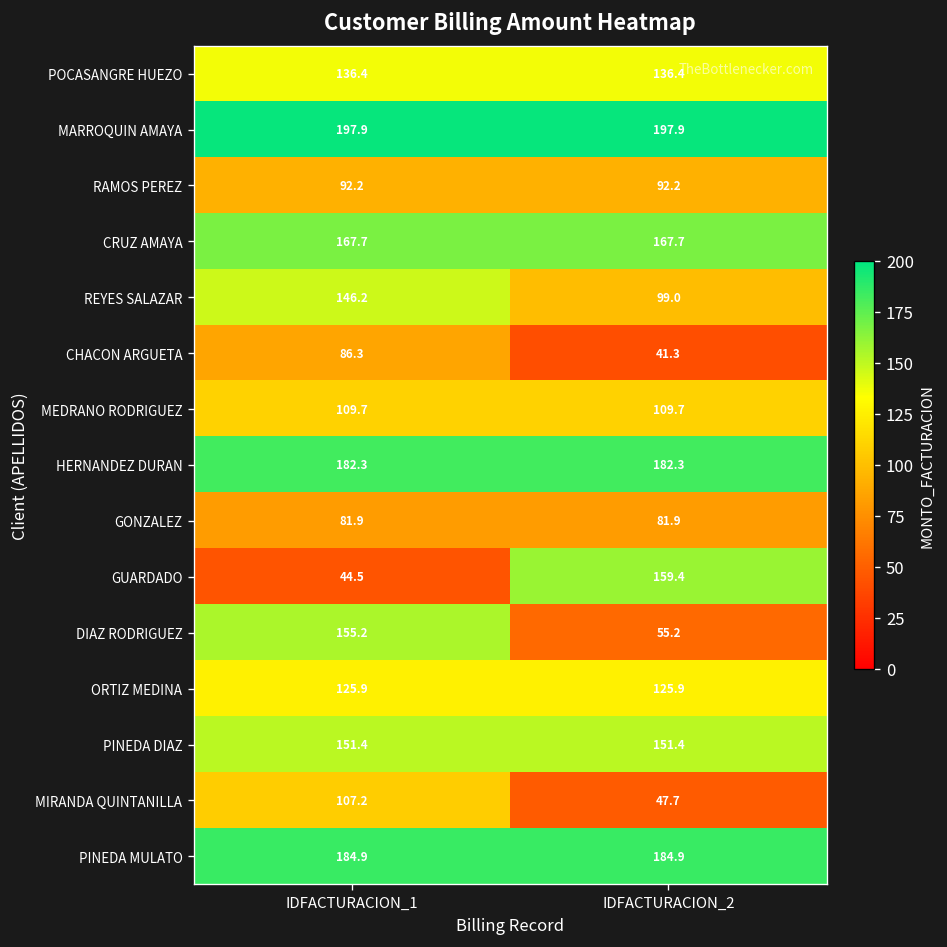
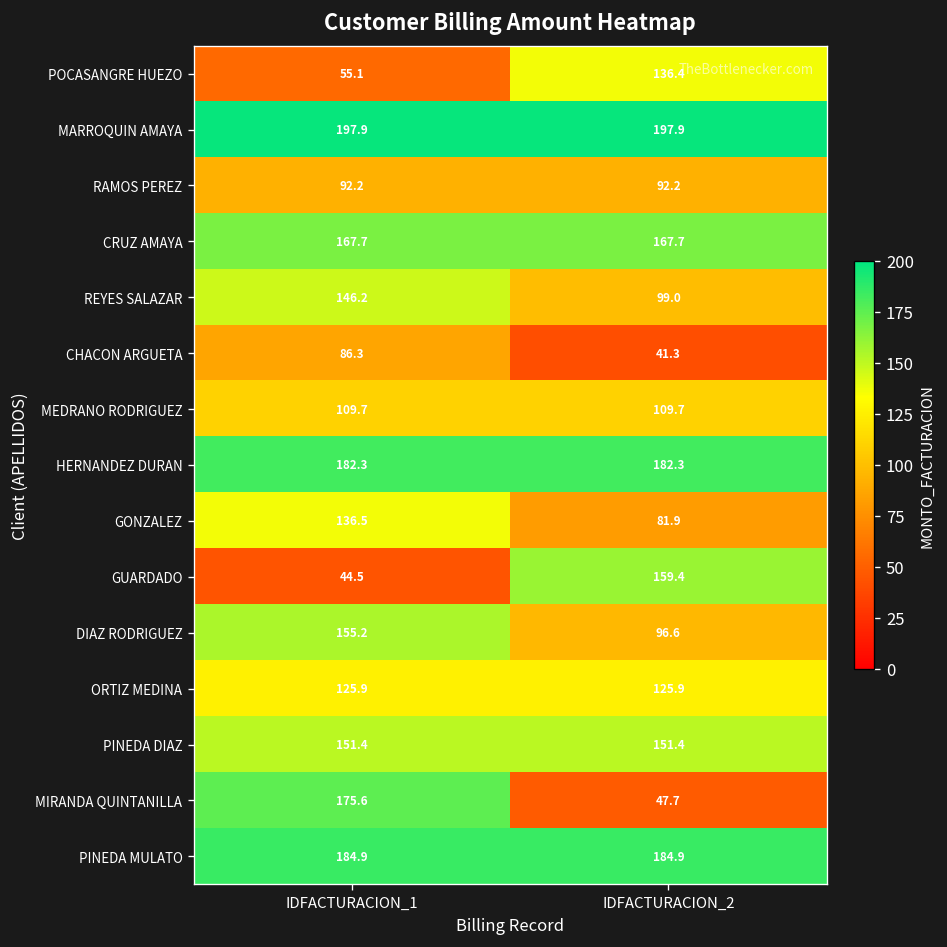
  {
    "POCASANGRE HUEZO": {
-     "IDFACTURACION_1": 136.4
+     "IDFACTURACION_1": 55.1
    },
    "MARROQUIN AMAYA": {
      "IDFACTURACION_1": 197.9,
      "IDFACTURACION_2": 197.9
    },
    "RAMOS PEREZ": {
      "IDFACTURACION_1": 92.2,
      "IDFACTURACION_2": 92.2
    },
    "CRUZ AMAYA": {
      "IDFACTURACION_1": 167.7,
      "IDFACTURACION_2": 167.7
    },
    "REYES SALAZAR": {
      "IDFACTURACION_1": 146.2,
      "IDFACTURACION_2": 99.0
    },
    "CHACON ARGUETA": {
      "IDFACTURACION_1": 86.3,
      "IDFACTURACION_2": 41.3
    },
    "MEDRANO RODRIGUEZ": {
      "IDFACTURACION_1": 109.7,
      "IDFACTURACION_2": 109.7
    },
    "HERNANDEZ DURAN": {
      "IDFACTURACION_1": 182.3,
      "IDFACTURACION_2": 182.3
    },
    "GONZALEZ": {
-     "IDFACTURACION_1": 81.9,
+     "IDFACTURACION_1": 136.5,
      "IDFACTURACION_2": 81.9
    },
    "GUARDADO": {
      "IDFACTURACION_1": 44.5,
      "IDFACTURACION_2": 159.4
    },
    "DIAZ RODRIGUEZ": {
      "IDFACTURACION_1": 155.2,
-     "IDFACTURACION_2": 55.2
+     "IDFACTURACION_2": 96.6
    },
    "ORTIZ MEDINA": {
      "IDFACTURACION_1": 125.9,
      "IDFACTURACION_2": 125.9
    },
    "PINEDA DIAZ": {
      "IDFACTURACION_1": 151.4,
      "IDFACTURACION_2": 151.4
    },
    "MIRANDA QUINTANILLA": {
-     "IDFACTURACION_1": 107.2,
+     "IDFACTURACION_1": 175.6,
      "IDFACTURACION_2": 47.7
    },
    "PINEDA MULATO": {
      "IDFACTURACION_1": 184.9,
      "IDFACTURACION_2": 184.9
    }
  }
